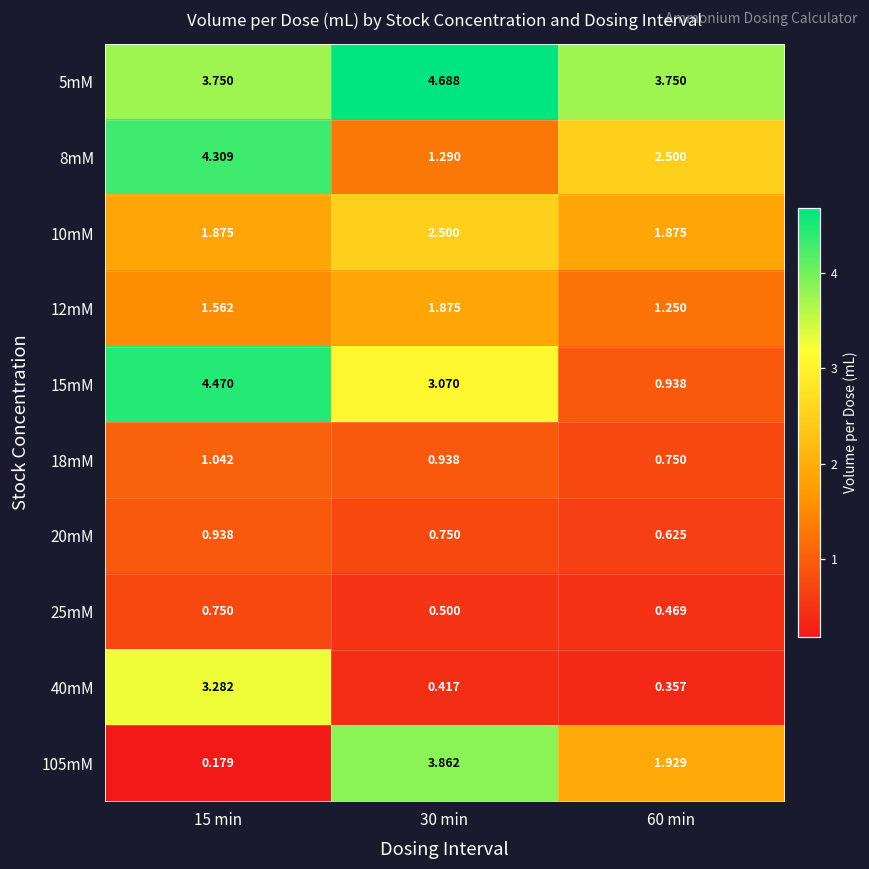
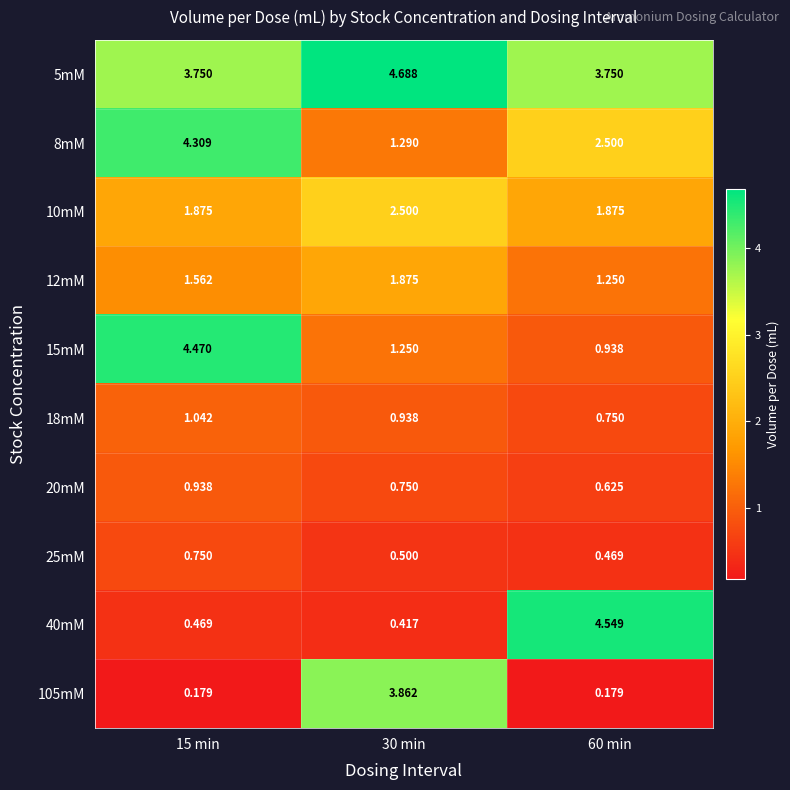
  {
    "5mM": {
      "15 min": 3.750,
      "30 min": 4.688,
      "60 min": 3.750
    },
    "8mM": {
      "15 min": 4.309,
      "30 min": 1.290,
      "60 min": 2.500
    },
    "10mM": {
      "15 min": 1.875,
      "30 min": 2.500,
      "60 min": 1.875
    },
    "12mM": {
      "15 min": 1.562,
      "30 min": 1.875,
      "60 min": 1.250
    },
    "15mM": {
      "15 min": 4.470,
-     "30 min": 3.070,
+     "30 min": 1.250,
      "60 min": 0.938
    },
    "18mM": {
      "15 min": 1.042,
      "30 min": 0.938,
      "60 min": 0.750
    },
    "20mM": {
      "15 min": 0.938,
      "30 min": 0.750,
      "60 min": 0.625
    },
    "25mM": {
      "15 min": 0.750,
      "30 min": 0.500,
      "60 min": 0.469
    },
    "40mM": {
-     "15 min": 3.282,
+     "15 min": 0.469,
      "30 min": 0.417,
-     "60 min": 0.357
+     "60 min": 4.549
    },
    "105mM": {
      "15 min": 0.179,
      "30 min": 3.862,
-     "60 min": 1.929
+     "60 min": 0.179
    }
  }
